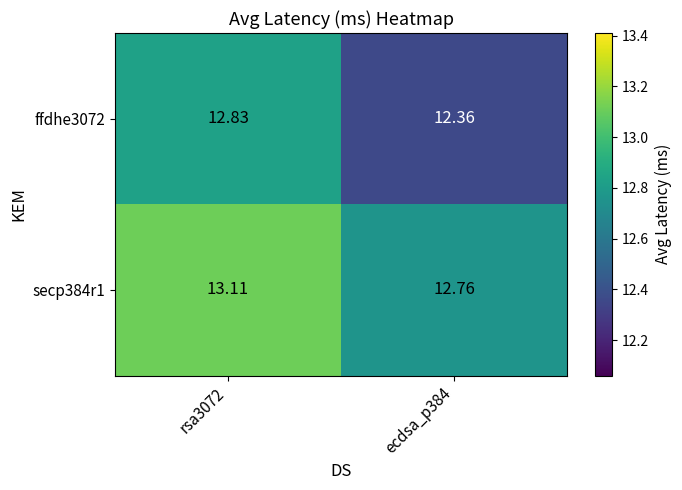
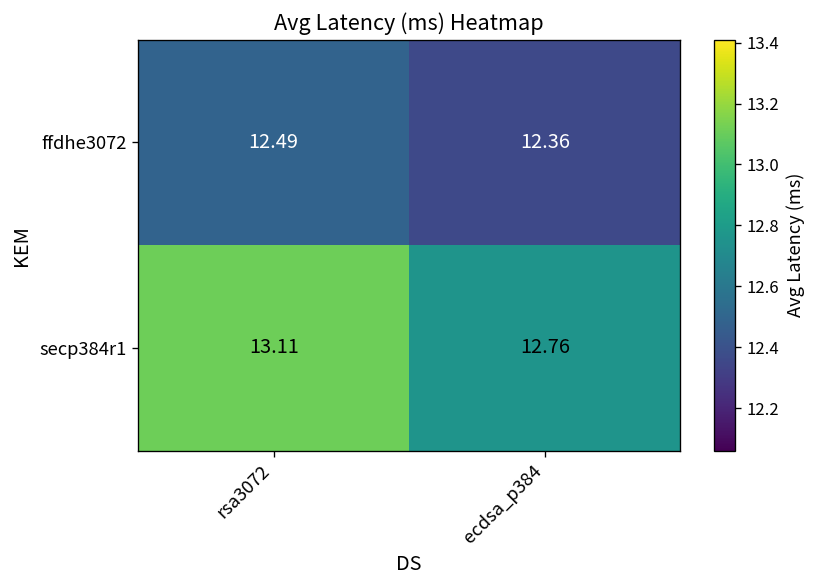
  {
    "ffdhe3072": {
-     "rsa3072": 12.83,
+     "rsa3072": 12.49,
      "ecdsa_p384": 12.36
    },
    "secp384r1": {
      "rsa3072": 13.11,
      "ecdsa_p384": 12.76
    }
  }
